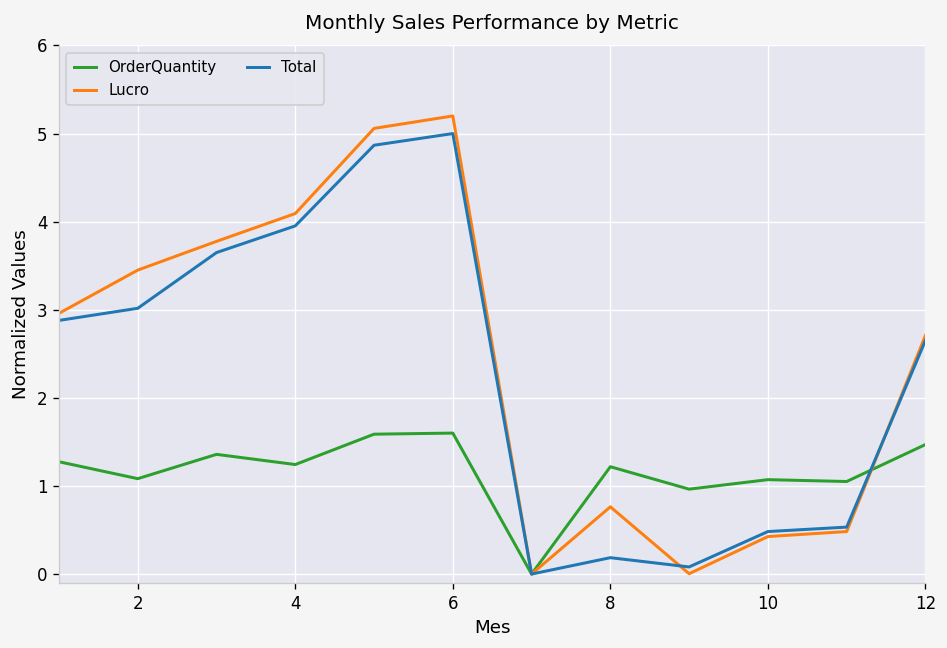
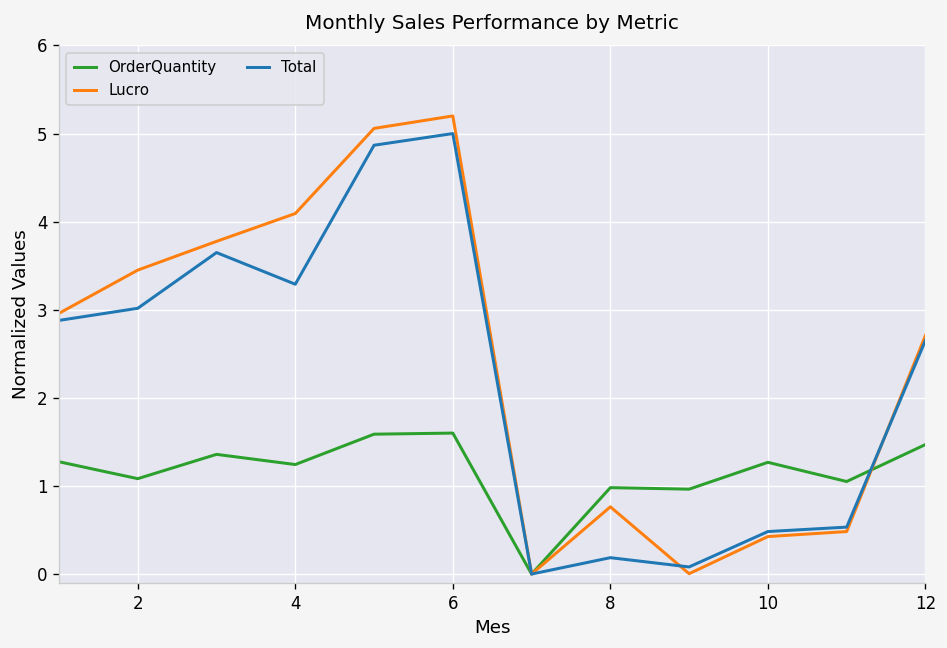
  {
    "OrderQuantity": {
      "2": 1.1,
      "4": 1.2,
      "6": 1.6,
-     "8": 1.2,
-     "10": 1.1,
+     "8": 1.0,
+     "10": 1.3,
      "12": 1.5
    },
    "Lucro": {
      "2": 3.5,
      "4": 4.1,
      "6": 5.2,
      "8": 0.8,
      "10": 0.4,
      "12": 2.7
    },
    "Total": {
      "2": 3.0,
-     "4": 4.0,
+     "4": 3.3,
      "6": 5.0,
      "8": 0.2,
      "10": 0.5,
      "12": 2.7
    }
  }
